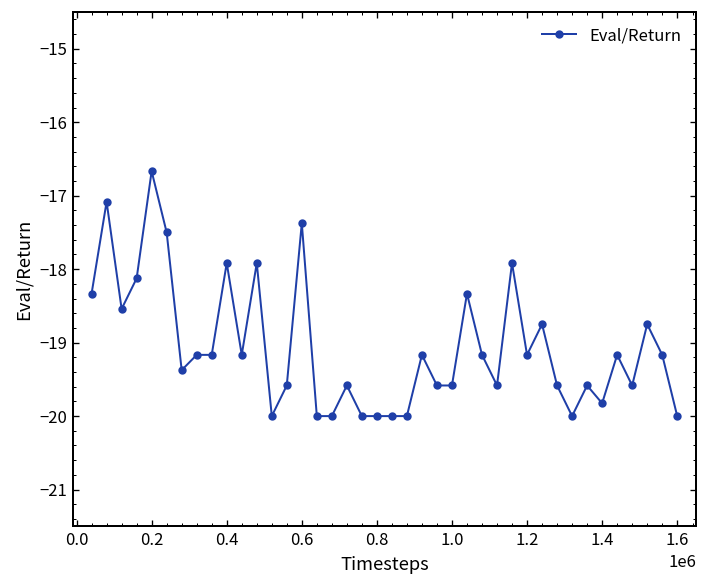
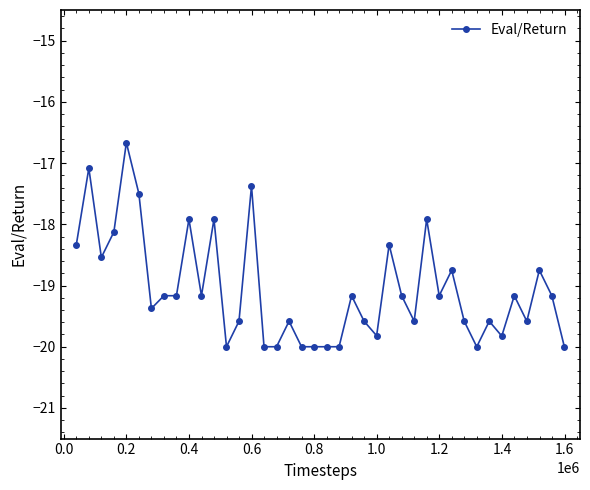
  {
    "0.2": -16.7,
    "0.4": -17.9,
    "0.6": -17.4,
    "0.8": -20.0,
-   "1.0": -19.6,
+   "1.0": -19.8,
    "1.2": -19.2,
    "1.4": -19.8,
    "1.6": -20.0
  }
